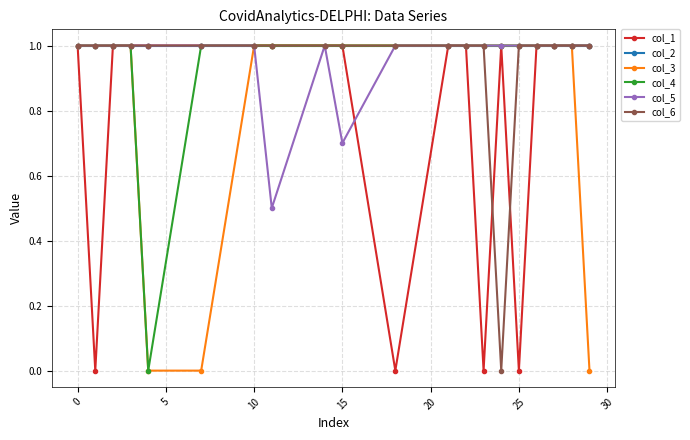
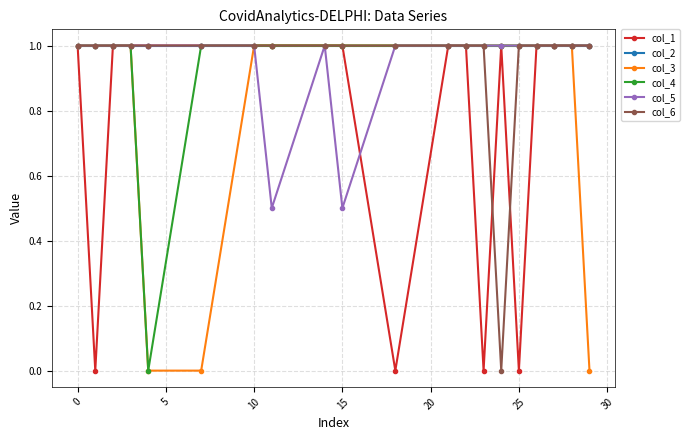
  {
    "col_1": {
      "25": 0.0
    },
    "col_5": {
-     "15": 0.7
+     "15": 0.5
    }
  }
